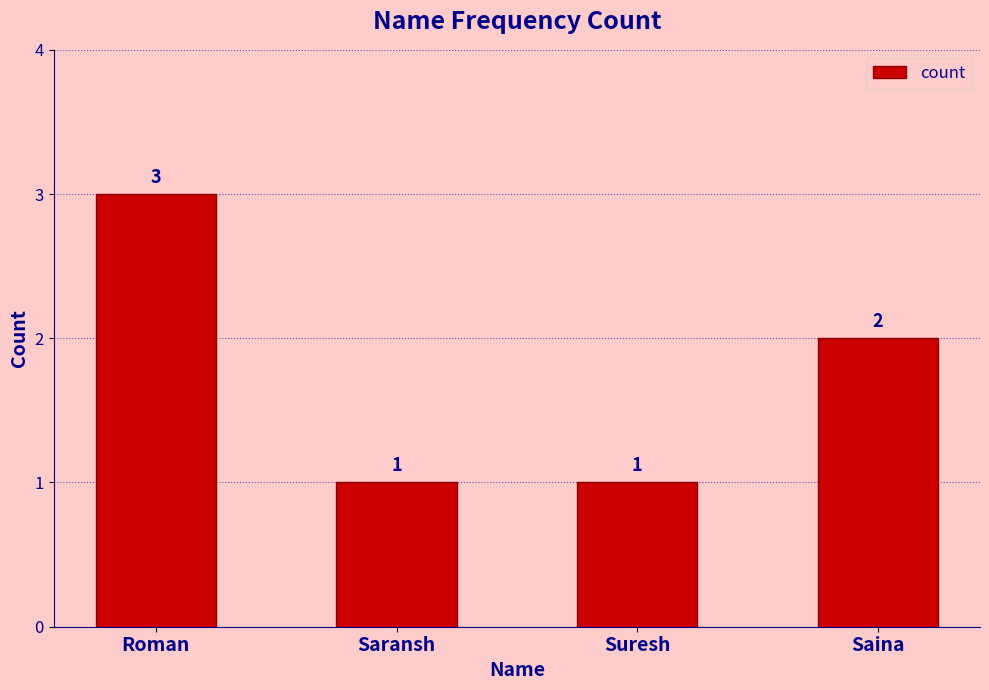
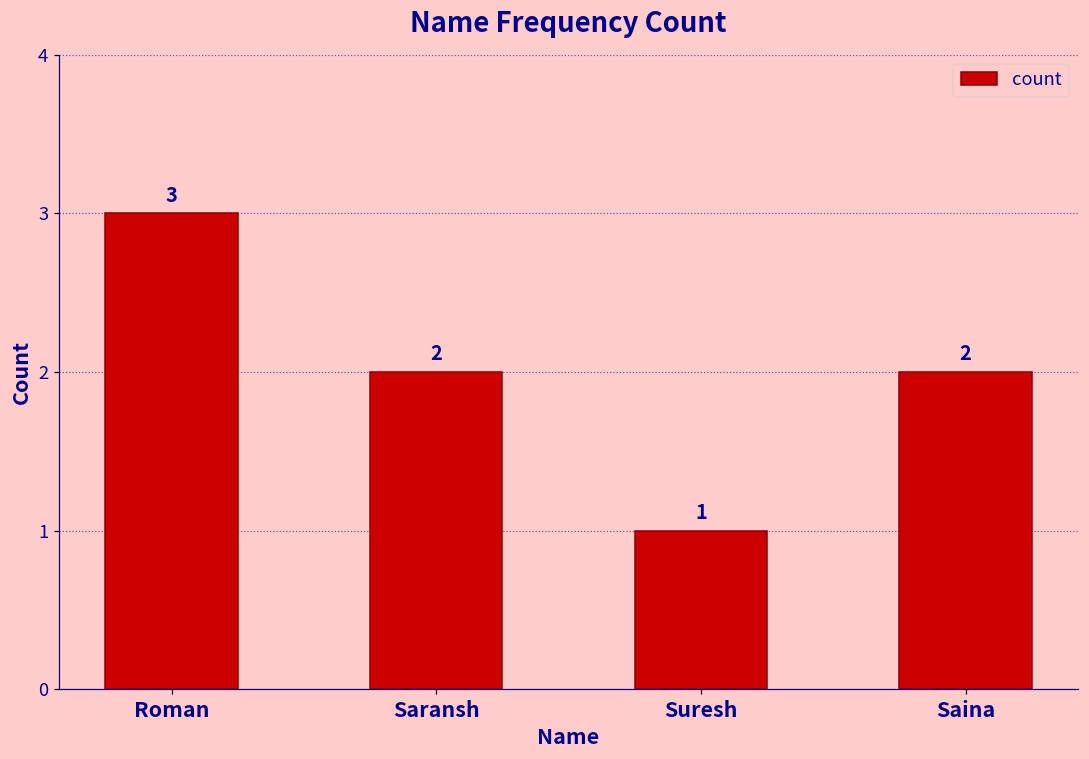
  {
    "Roman": 3,
-   "Saransh": 1,
+   "Saransh": 2,
    "Suresh": 1,
    "Saina": 2
  }
